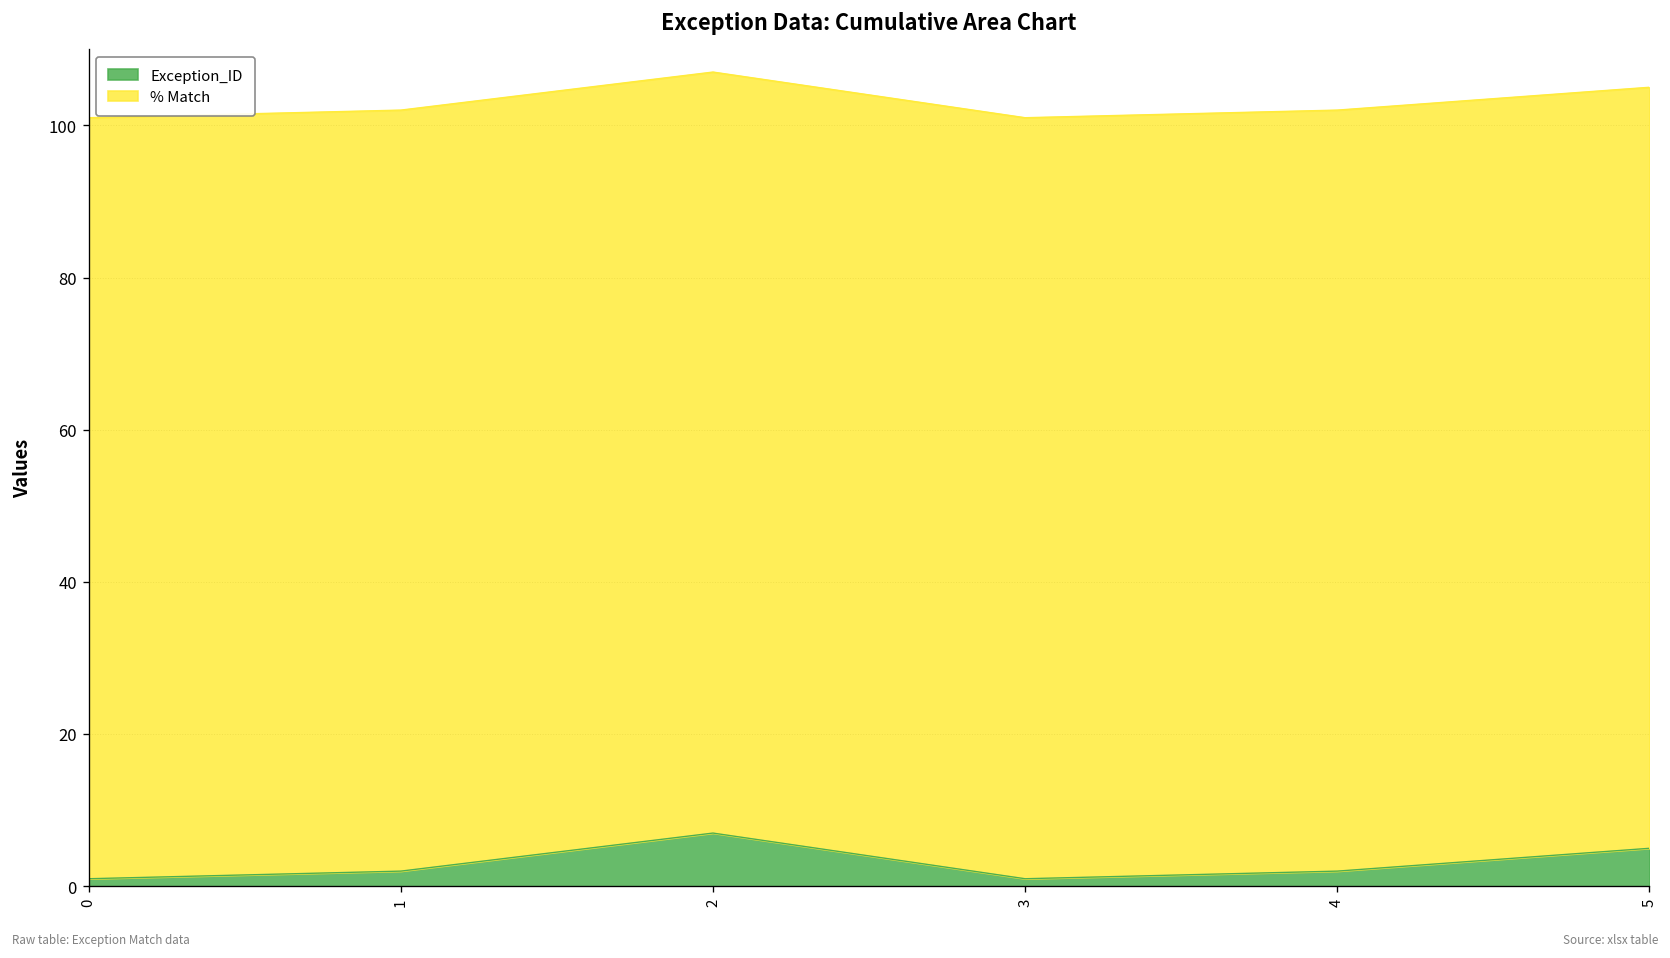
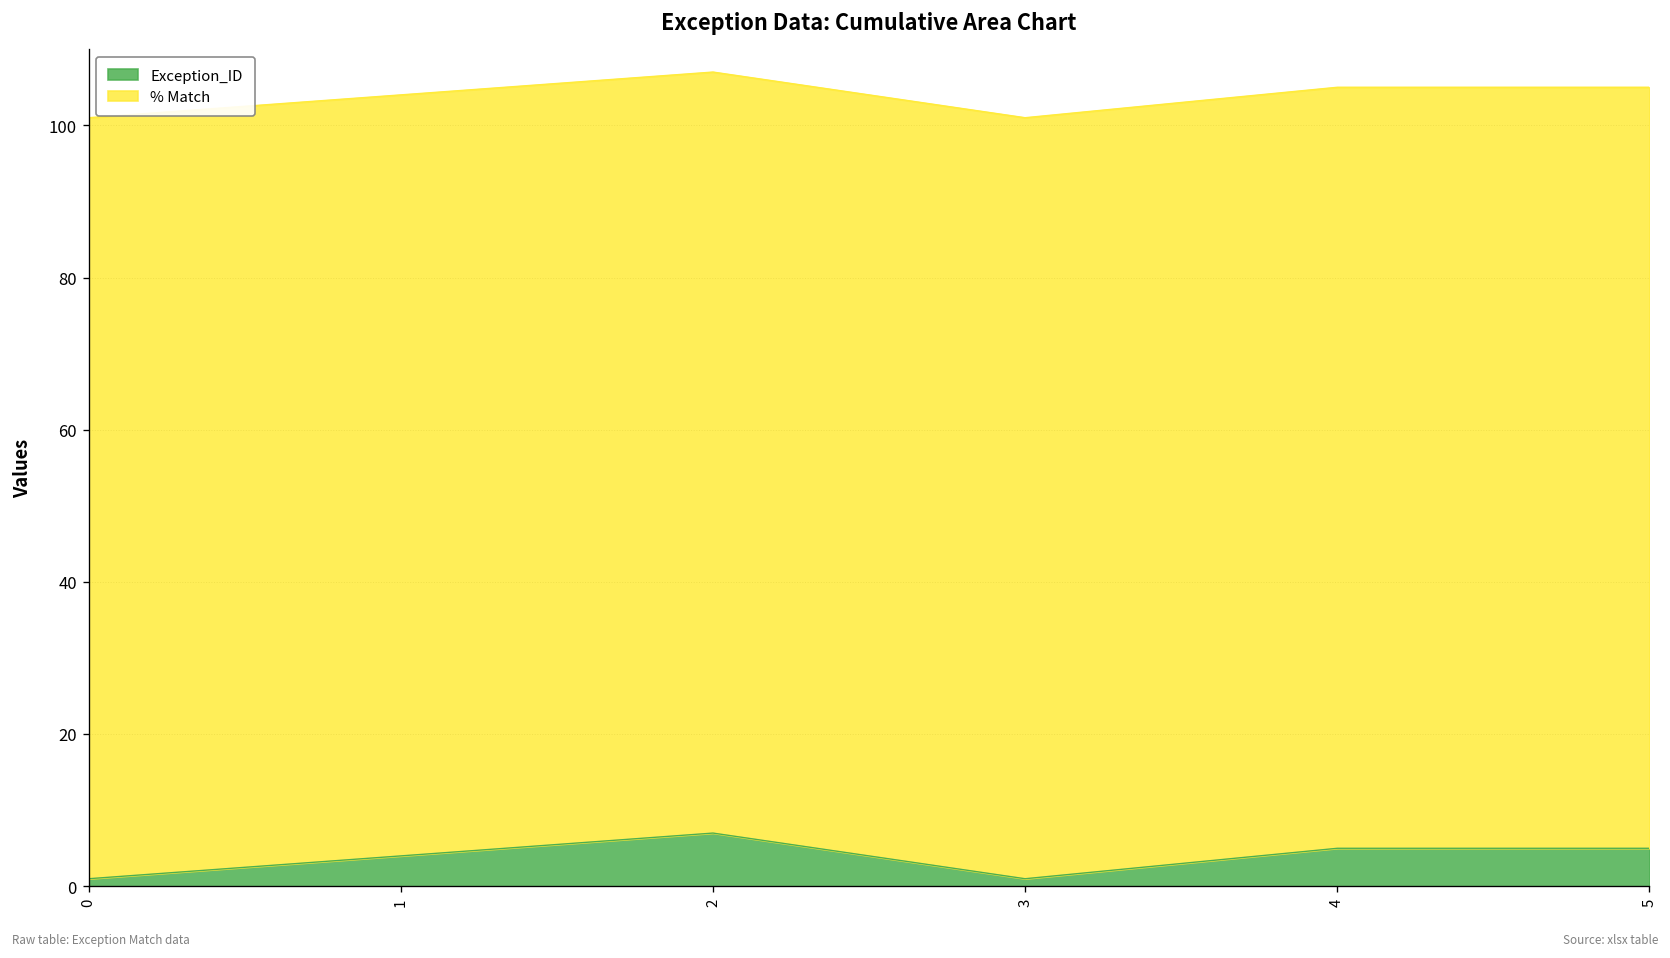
  {
    "Exception_ID": {
      "0": 1,
-     "1": 2,
+     "1": 4,
      "2": 7,
      "3": 1,
-     "4": 2,
+     "4": 5,
      "5": 5
    },
    "% Match": {
      "0": 100,
      "1": 100,
      "2": 100,
      "3": 100,
      "4": 100,
      "5": 100
    }
  }
